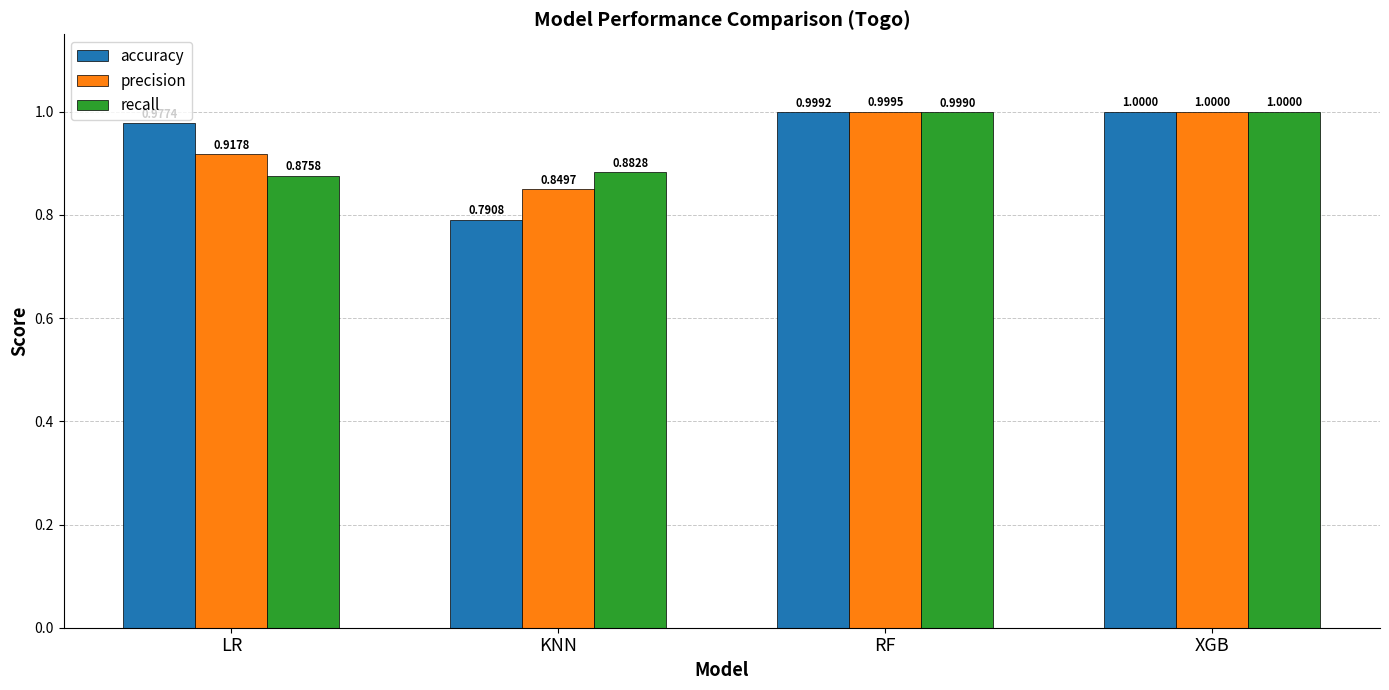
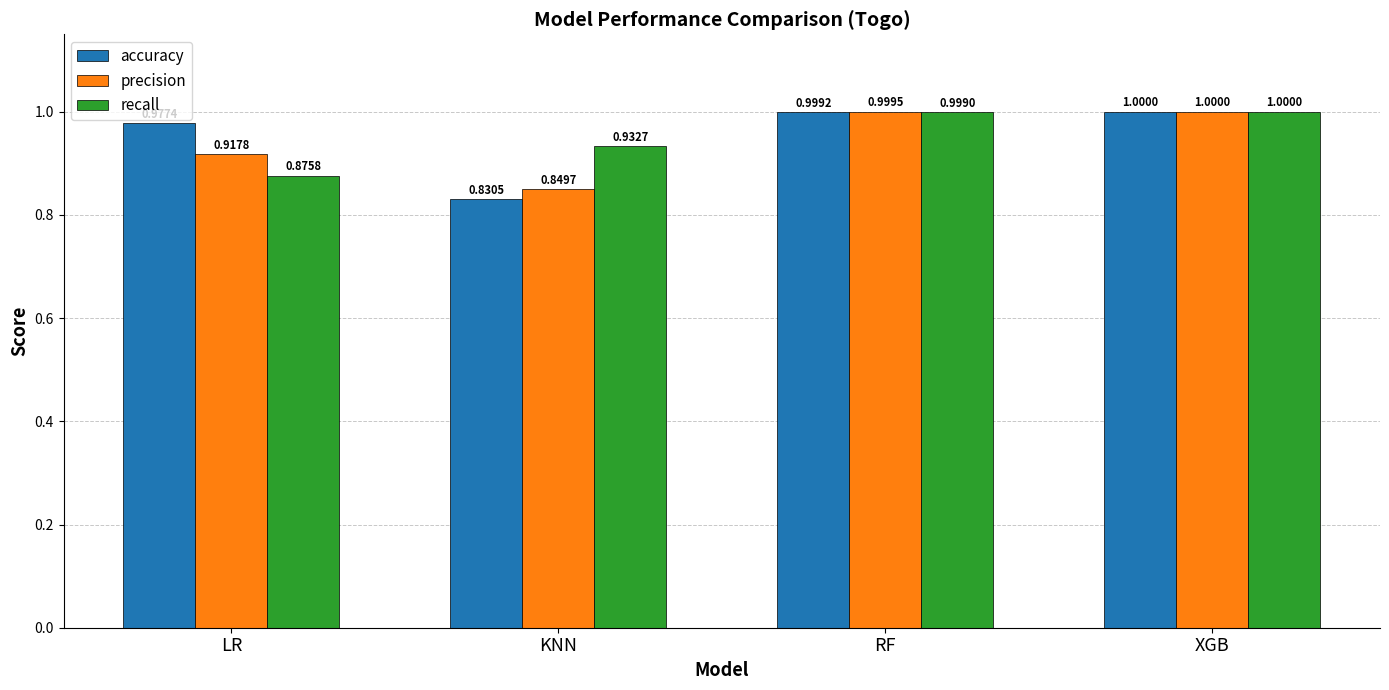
  {
    "accuracy": {
-     "KNN": 0.7908,
+     "KNN": 0.8305,
      "RF": 0.9992,
      "XGB": 1.0000
    },
    "precision": {
      "LR": 0.9178,
      "KNN": 0.8497,
      "RF": 0.9995,
      "XGB": 1.0000
    },
    "recall": {
      "LR": 0.8758,
-     "KNN": 0.8828,
+     "KNN": 0.9327,
      "RF": 0.9990,
      "XGB": 1.0000
    }
  }
